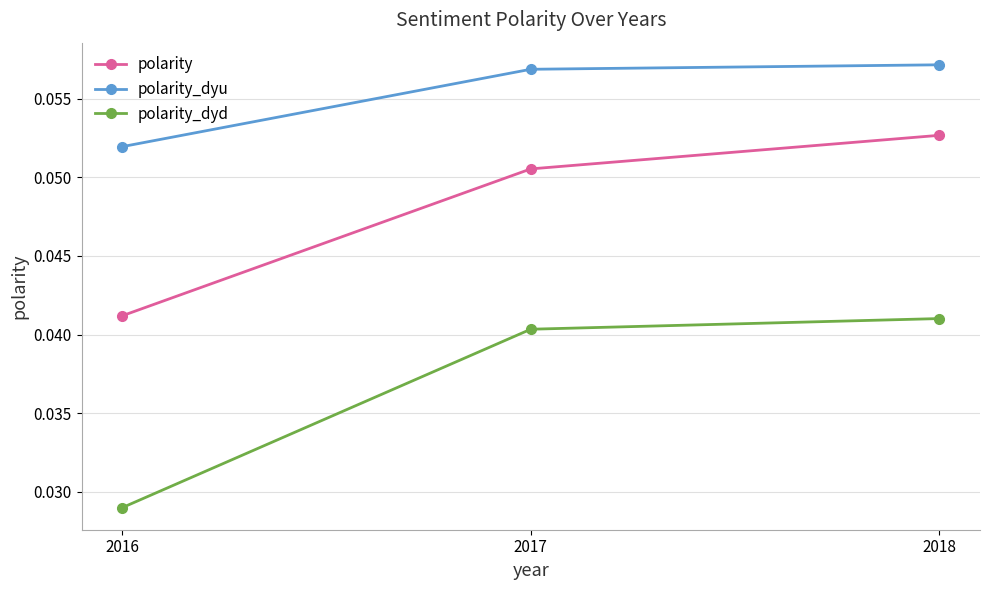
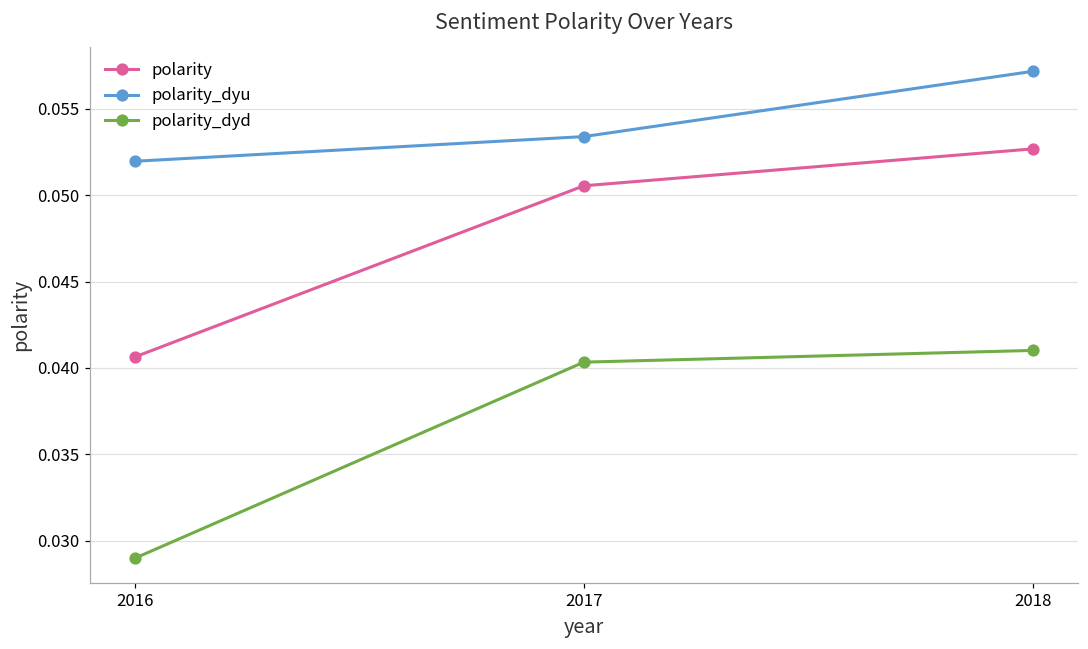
  {
    "polarity": {
-     "2016": 0.0412,
+     "2016": 0.0406,
      "2017": 0.0505,
      "2018": 0.0527
    },
    "polarity_dyu": {
      "2016": 0.0520,
-     "2017": 0.0569,
+     "2017": 0.0534,
      "2018": 0.0572
    },
    "polarity_dyd": {
      "2016": 0.0290,
      "2017": 0.0403,
      "2018": 0.0410
    }
  }
